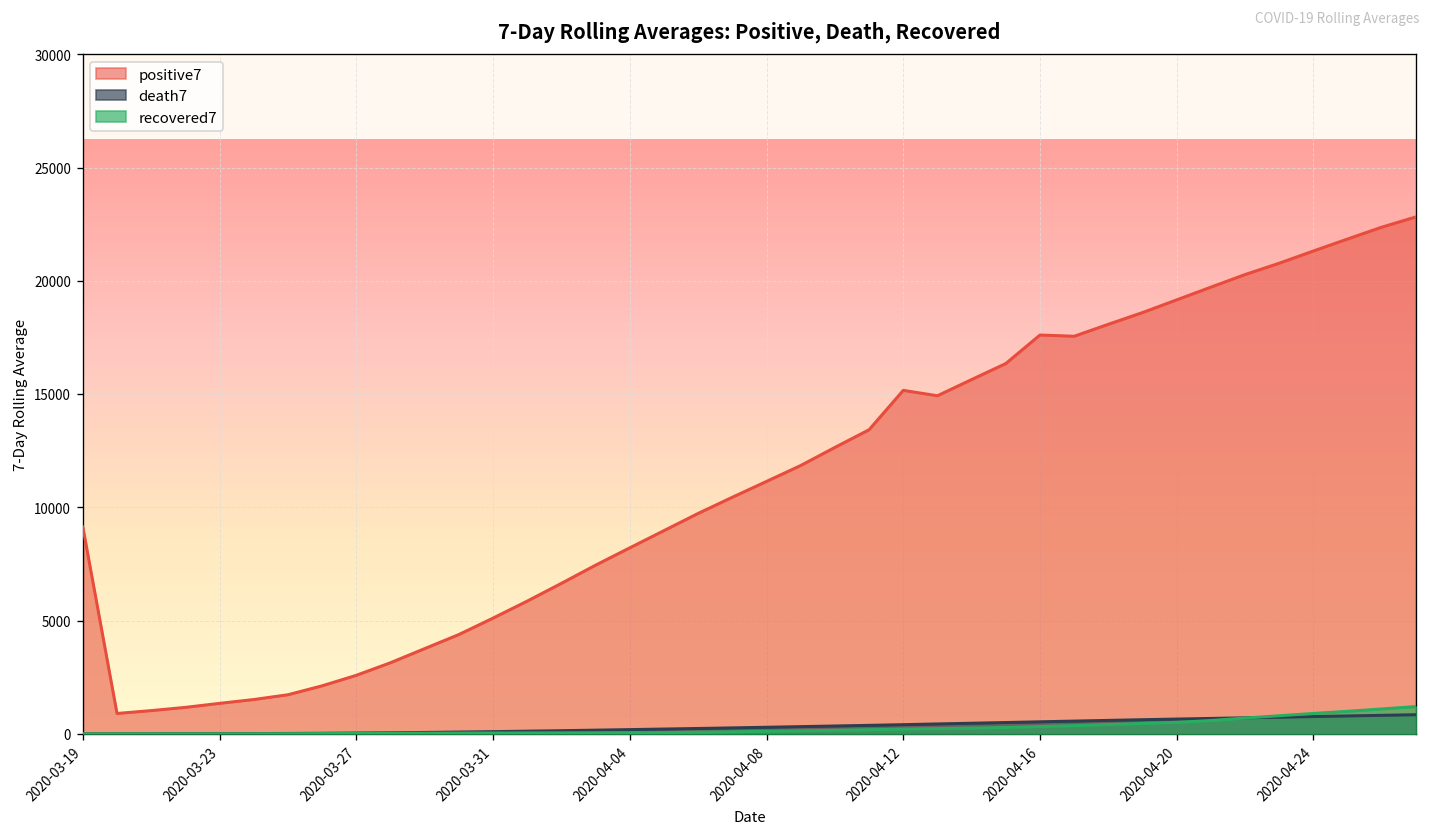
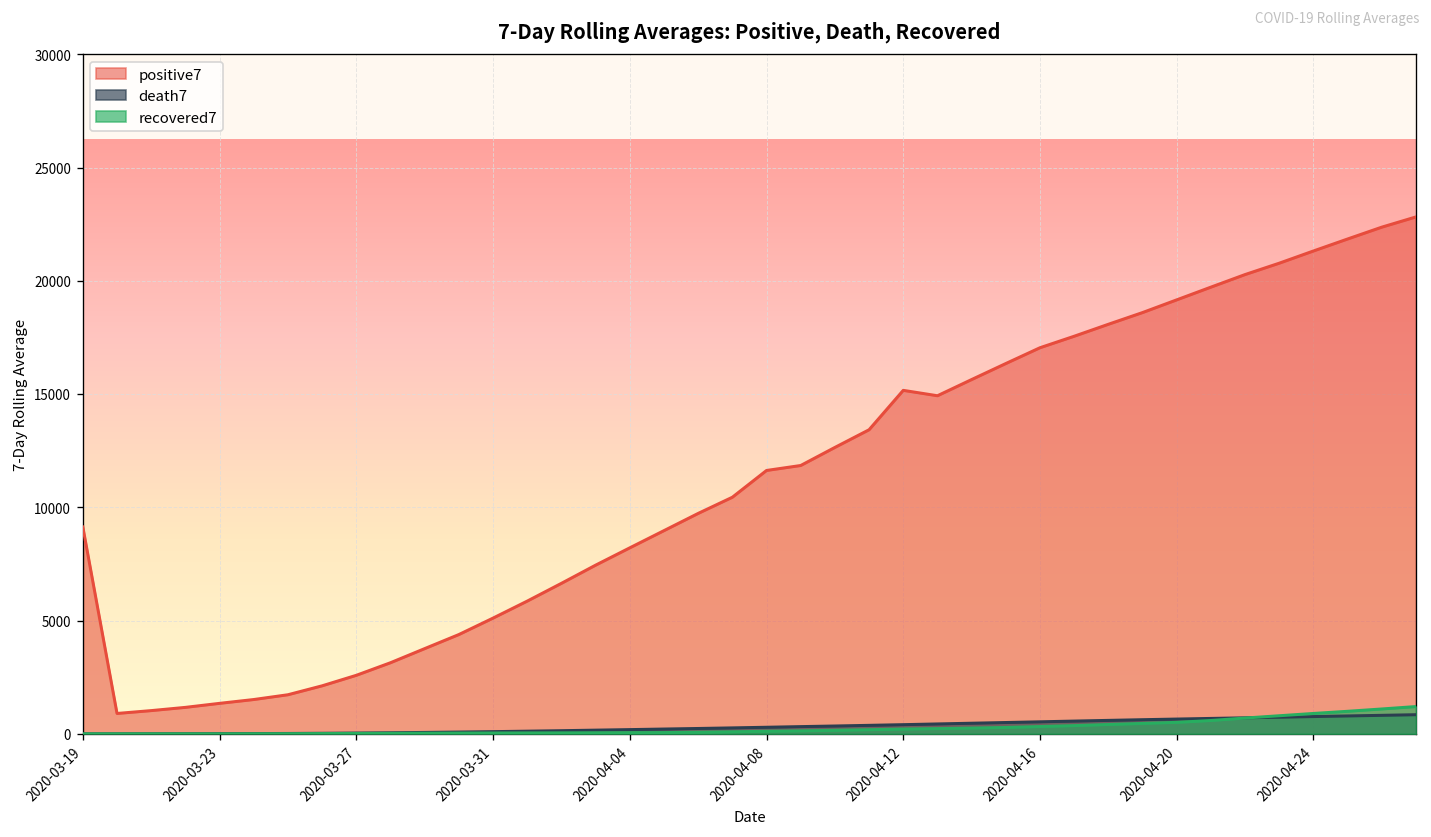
  {
    "positive7": {
      "2020-03-19": 9100,
      "2020-03-23": 1300,
      "2020-03-27": 2600,
      "2020-03-31": 5100,
      "2020-04-04": 8200,
-     "2020-04-08": 11100,
+     "2020-04-08": 11600,
      "2020-04-12": 15200,
-     "2020-04-16": 17600,
+     "2020-04-16": 17100,
      "2020-04-20": 19200,
      "2020-04-24": 21300
    },
    "death7": {
      "2020-04-08": 300,
      "2020-04-12": 400,
      "2020-04-16": 500,
      "2020-04-20": 700,
      "2020-04-24": 800
    },
    "recovered7": {
      "2020-04-08": 100,
      "2020-04-12": 200,
      "2020-04-16": 300,
      "2020-04-20": 500,
      "2020-04-24": 900
    }
  }
